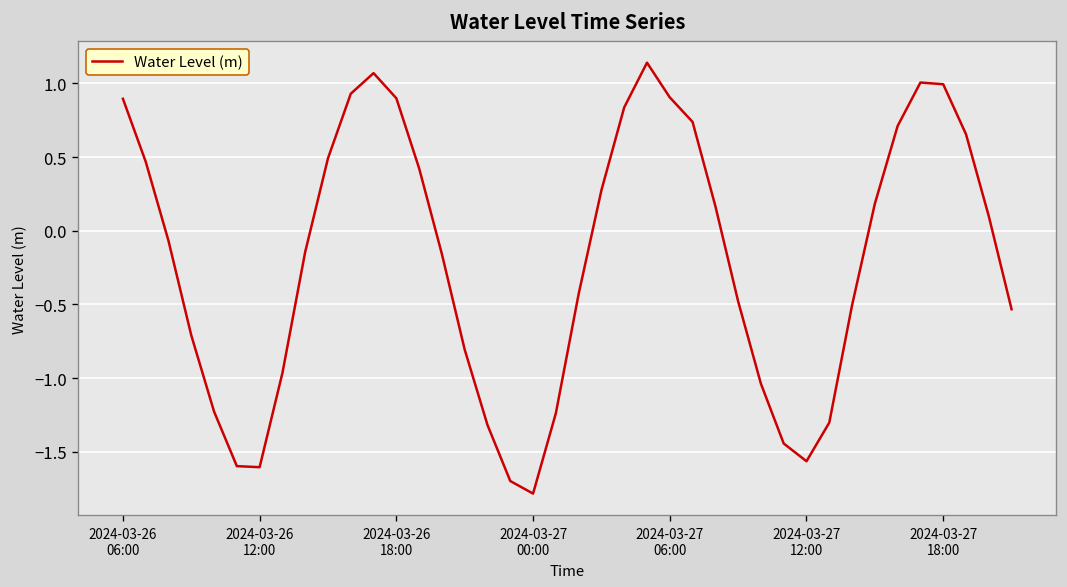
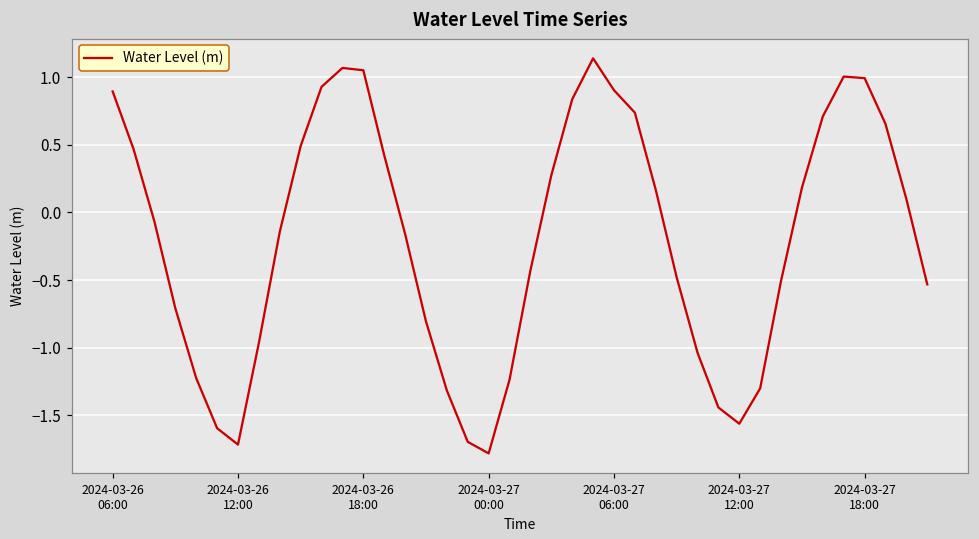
  {
    "2024-03-26 06:00": 0.90,
-   "2024-03-26 12:00": -1.60,
-   "2024-03-26 18:00": 0.90,
+   "2024-03-26 12:00": -1.72,
+   "2024-03-26 18:00": 1.05,
    "2024-03-27 00:00": -1.78,
    "2024-03-27 06:00": 0.91,
    "2024-03-27 12:00": -1.56,
    "2024-03-27 18:00": 0.99
  }
